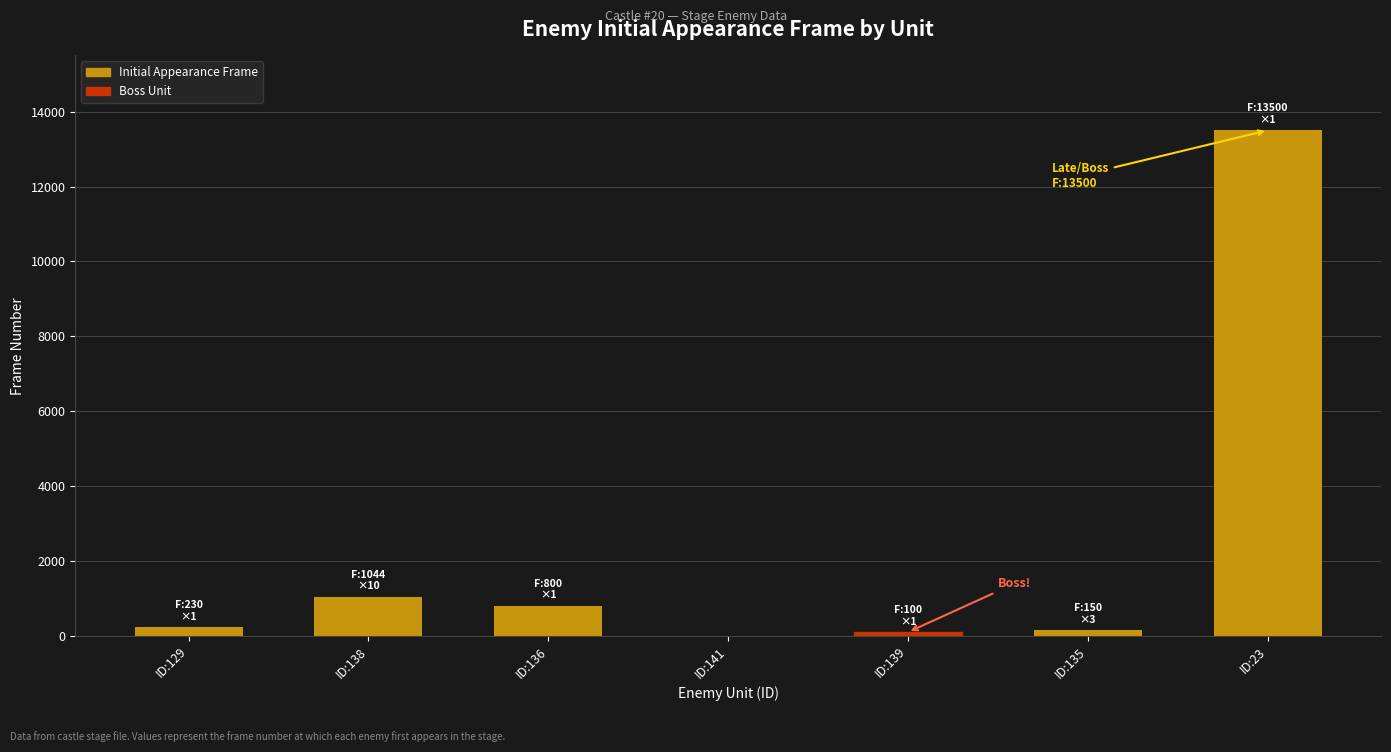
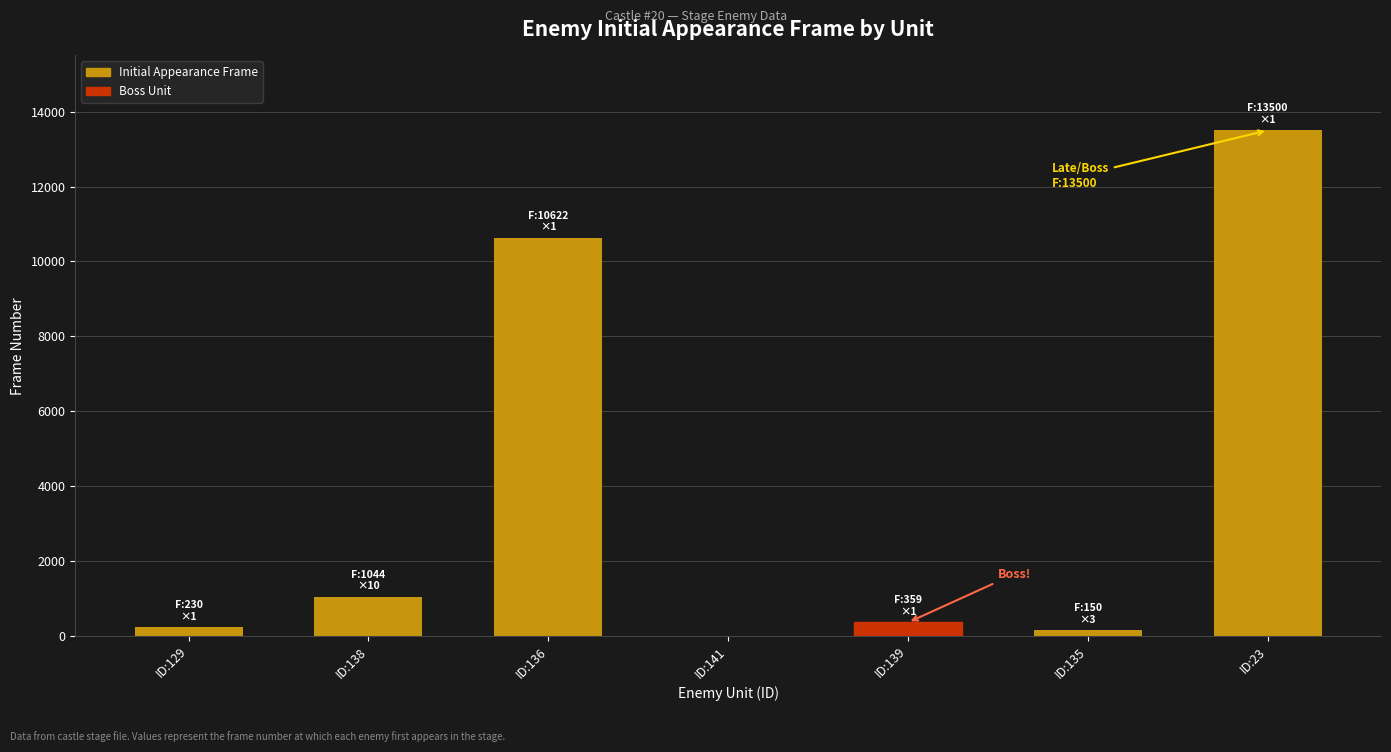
  {
    "ID:129": 230,
    "ID:138": 1044,
-   "ID:136": 800,
-   "ID:139": 100,
+   "ID:136": 10622,
+   "ID:139": 359,
    "ID:135": 150,
    "ID:23": 13500
  }
